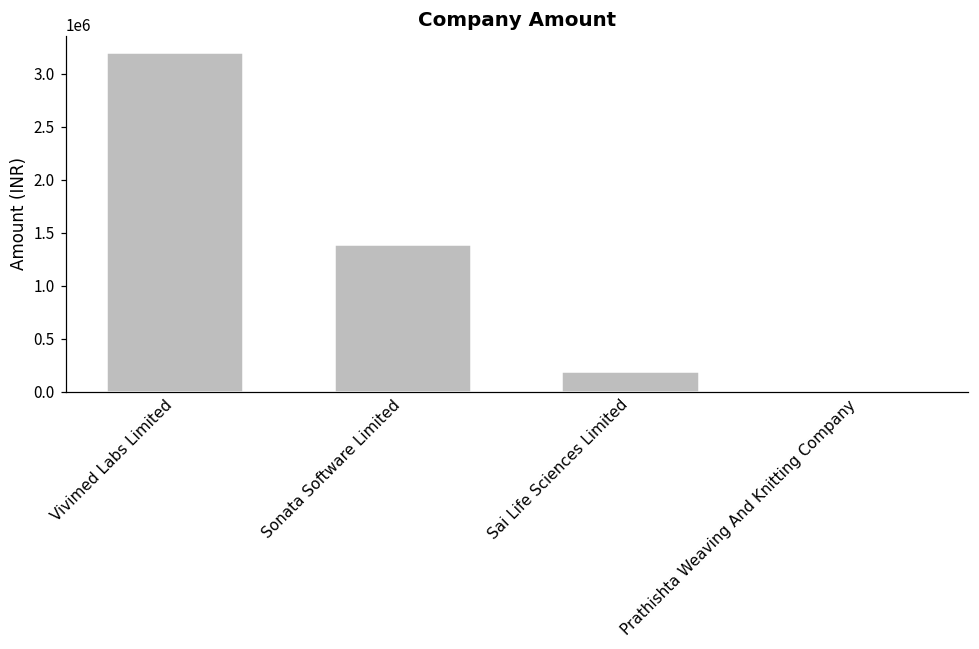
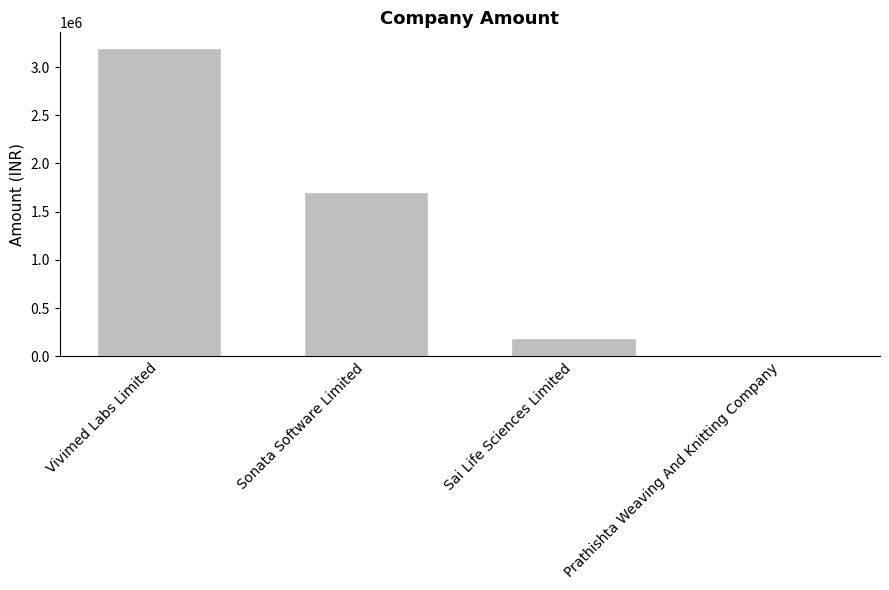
  {
    "Vivimed Labs Limited": 3200000,
-   "Sonata Software Limited": 1400000,
+   "Sonata Software Limited": 1700000,
    "Sai Life Sciences Limited": 200000,
    "Prathishta Weaving And Knitting Company": 0
  }
